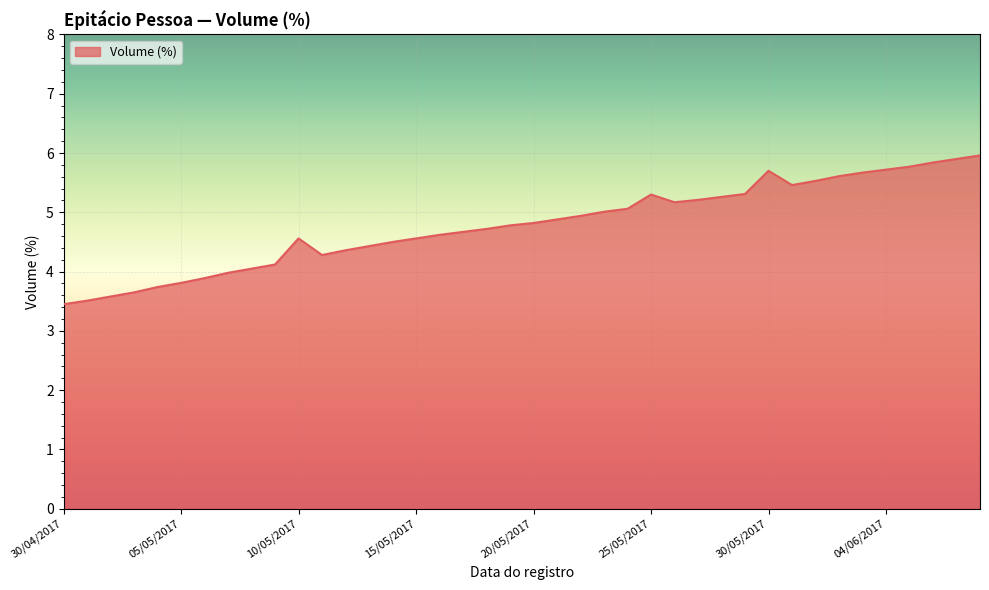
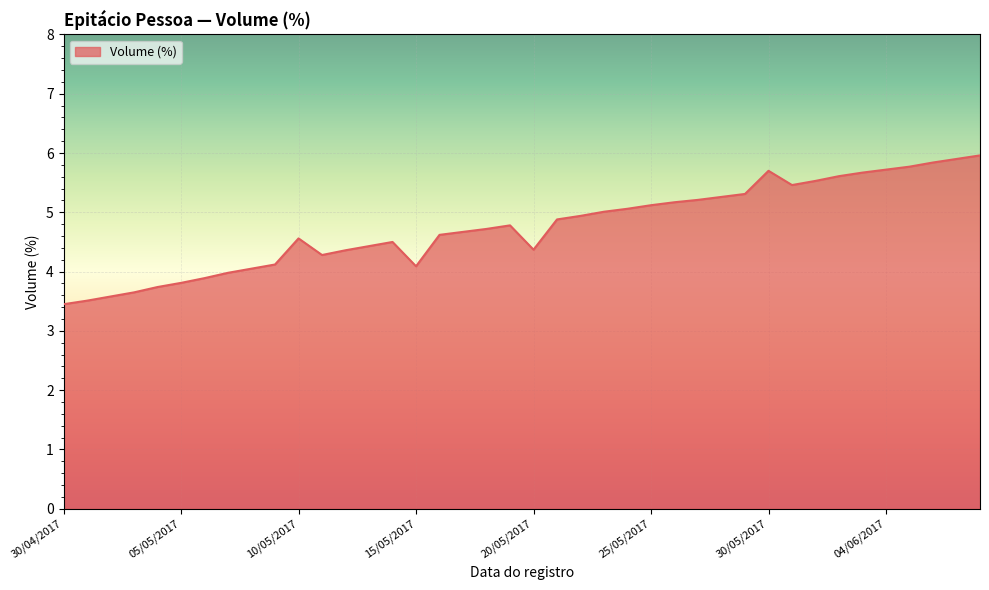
  {
    "30/04/2017": 3.5,
    "05/05/2017": 3.8,
    "10/05/2017": 4.6,
-   "15/05/2017": 4.6,
-   "20/05/2017": 4.8,
-   "25/05/2017": 5.3,
+   "15/05/2017": 4.1,
+   "20/05/2017": 4.4,
+   "25/05/2017": 5.1,
    "30/05/2017": 5.7,
    "04/06/2017": 5.7
  }
